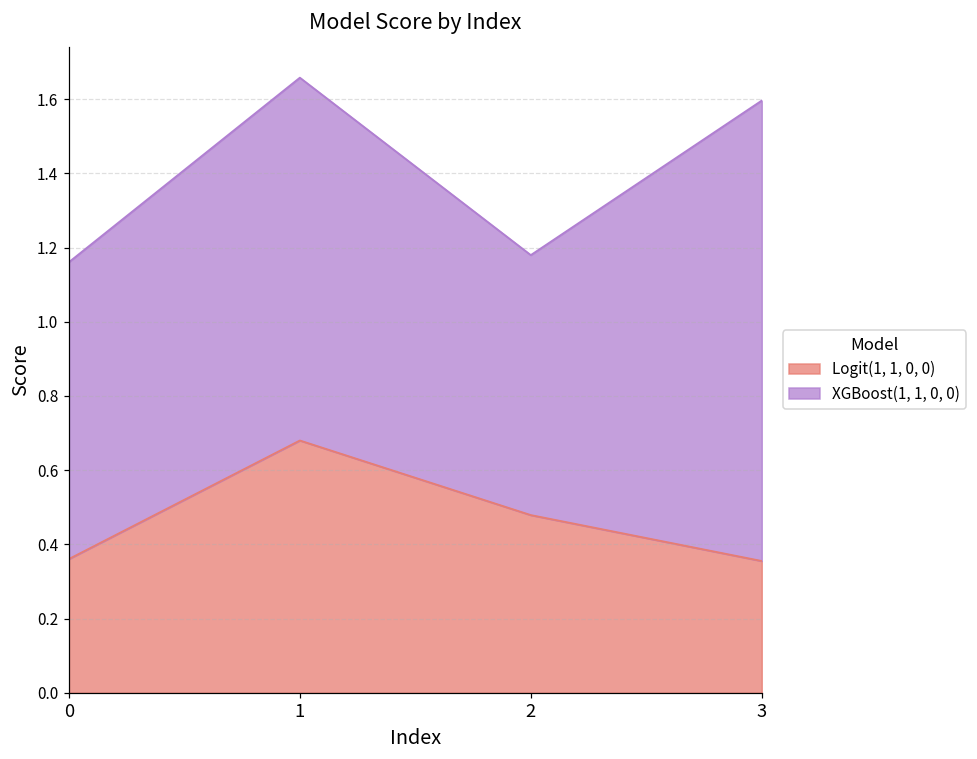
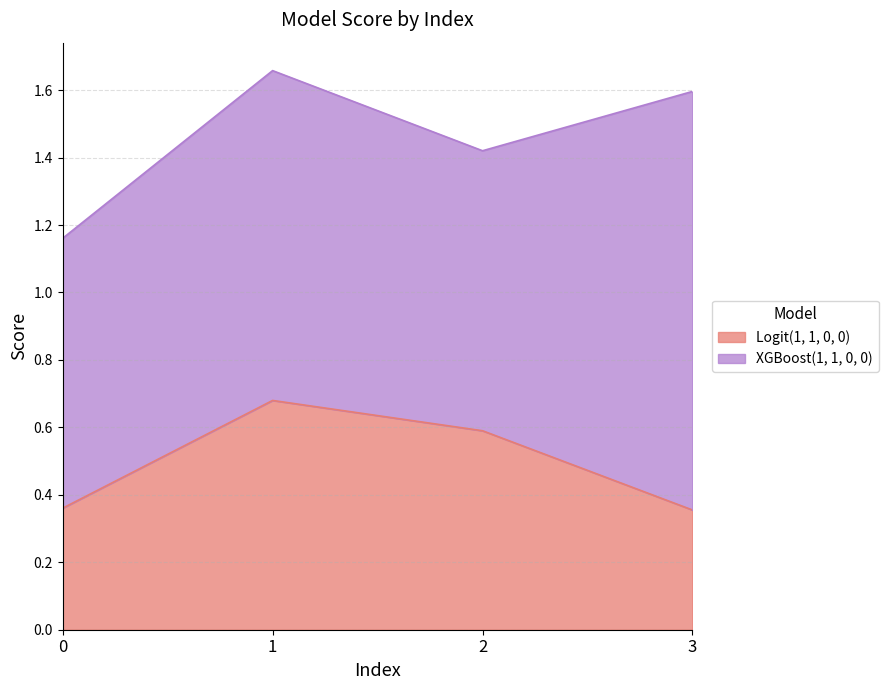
  {
    "Logit(1, 1, 0, 0)": {
      "0": 0.36,
      "1": 0.68,
-     "2": 0.48,
+     "2": 0.59,
      "3": 0.35
    },
    "XGBoost(1, 1, 0, 0)": {
      "0": 0.80,
      "1": 0.98,
-     "2": 0.70,
+     "2": 0.83,
      "3": 1.24
    }
  }
